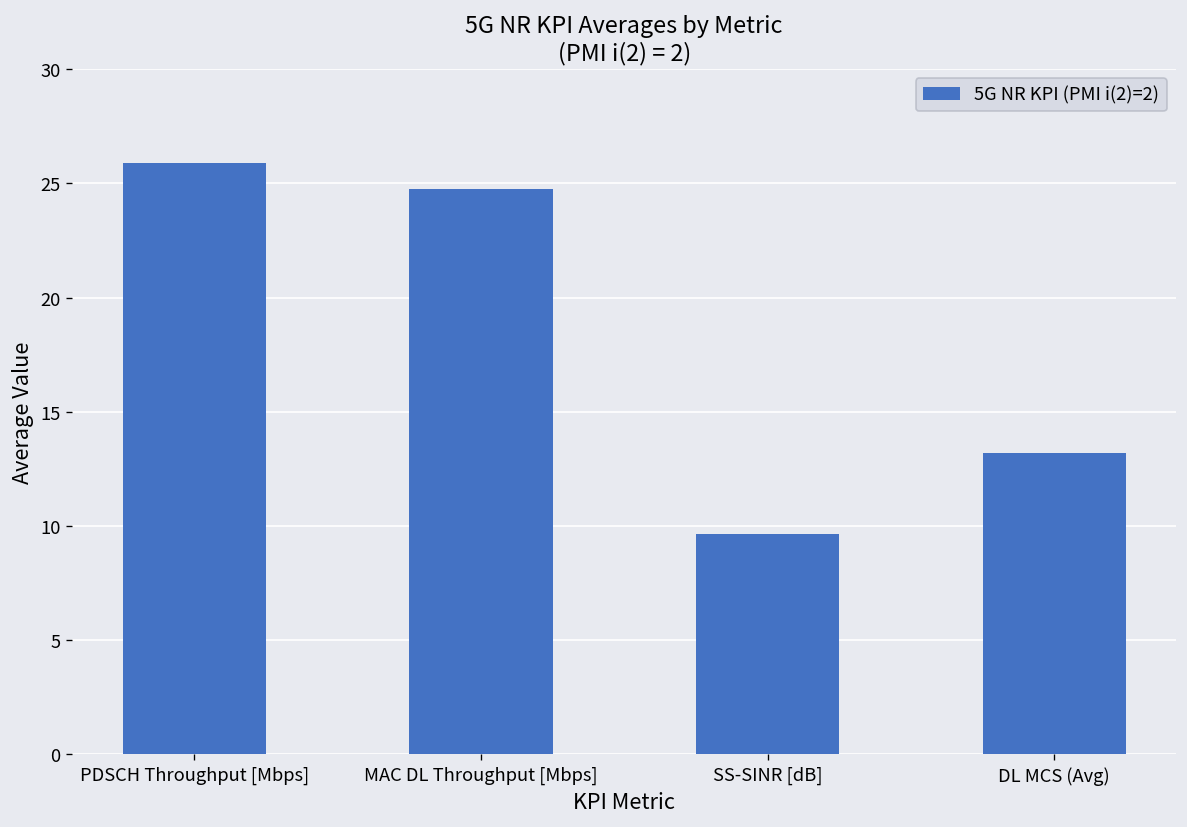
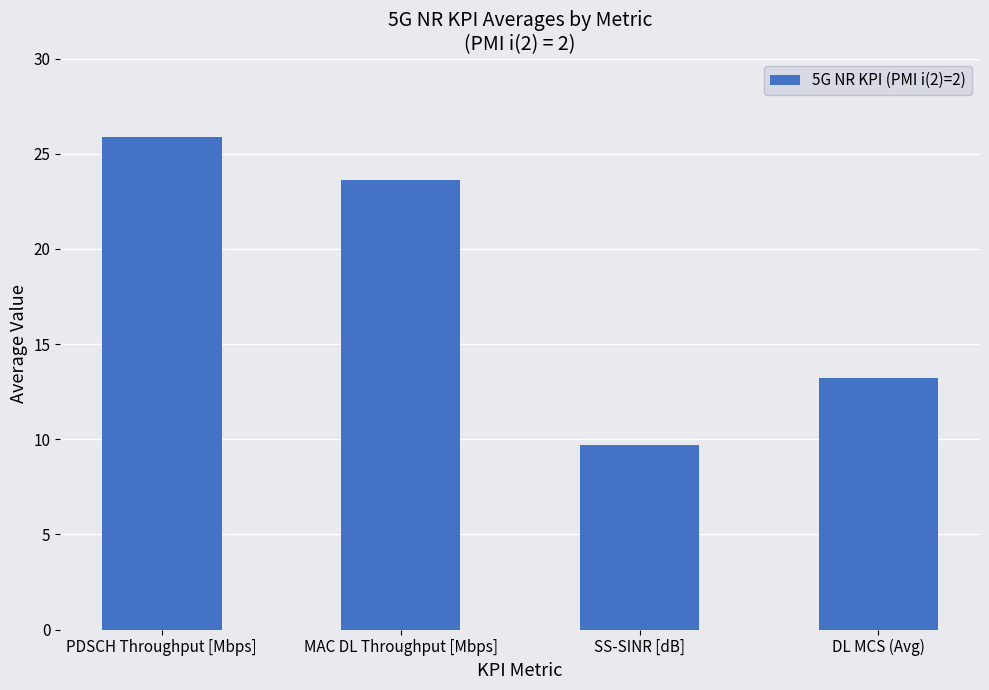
  {
    "PDSCH Throughput [Mbps]": 25.9,
-   "MAC DL Throughput [Mbps]": 24.8,
+   "MAC DL Throughput [Mbps]": 23.6,
    "SS-SINR [dB]": 9.7,
    "DL MCS (Avg)": 13.2
  }
